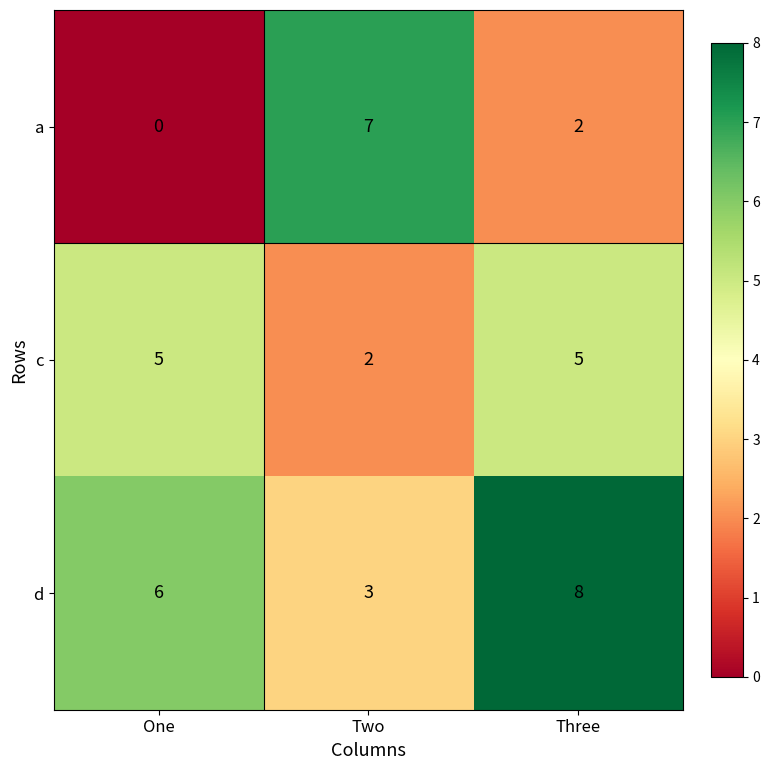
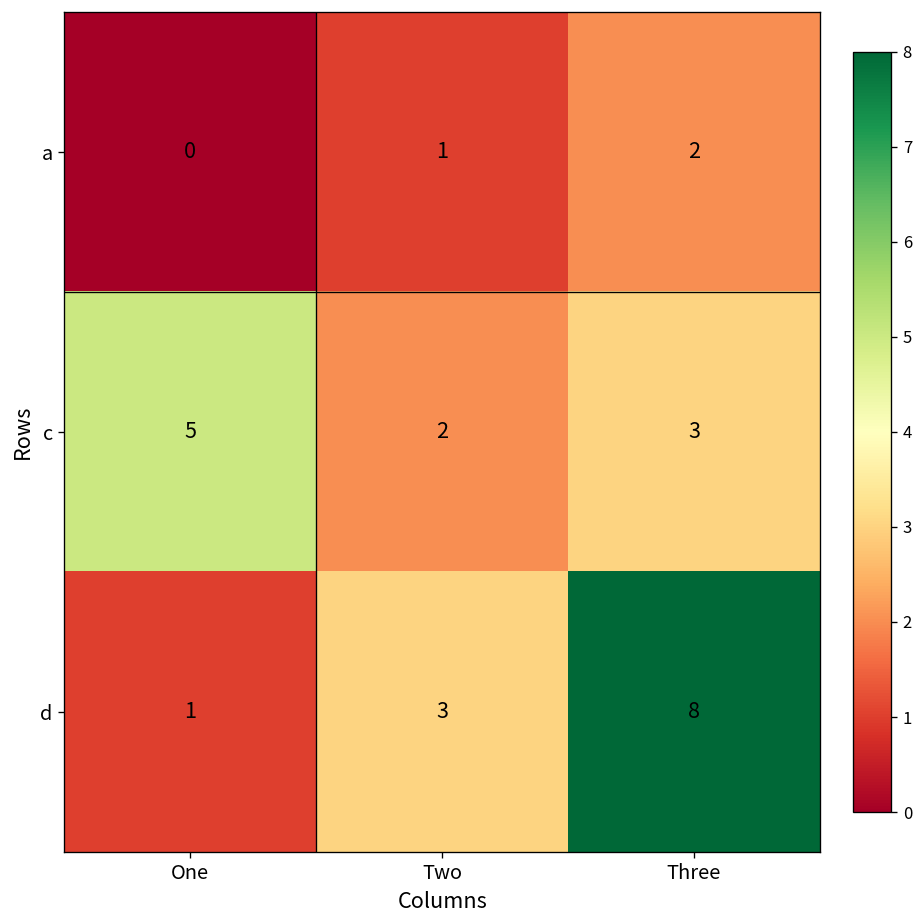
  {
    "a": {
      "One": 0,
-     "Two": 7,
+     "Two": 1,
      "Three": 2
    },
    "c": {
      "One": 5,
      "Two": 2,
-     "Three": 5
+     "Three": 3
    },
    "d": {
-     "One": 6,
+     "One": 1,
      "Two": 3,
      "Three": 8
    }
  }
